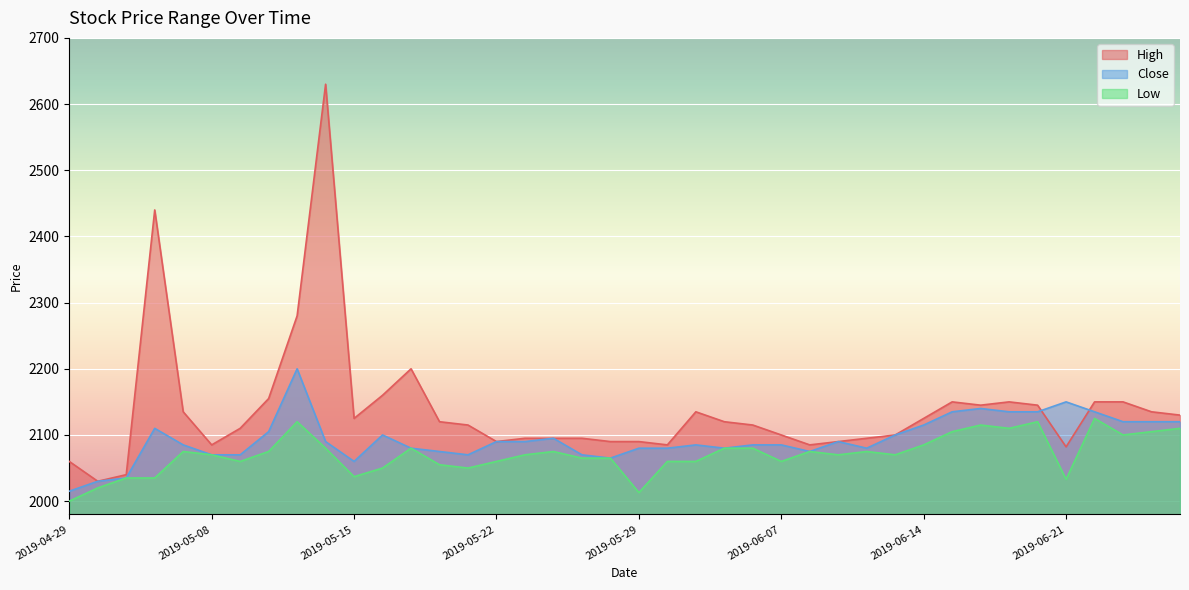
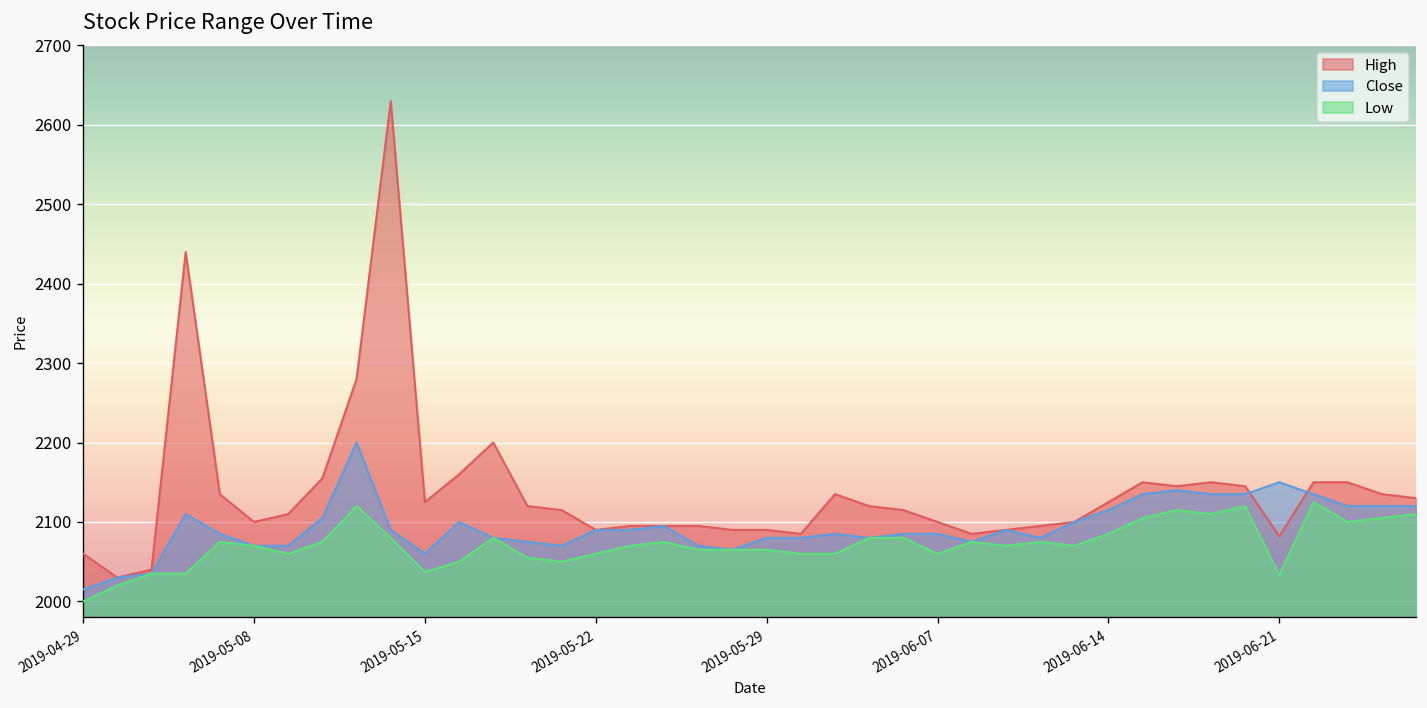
  {
    "High": {
      "2019-04-29": 2060,
-     "2019-05-08": 2090,
+     "2019-05-08": 2100,
      "2019-05-15": 2130,
      "2019-05-29": 2090,
      "2019-06-07": 2100,
      "2019-06-14": 2130,
      "2019-06-21": 2080
    },
    "Close": {
      "2019-04-29": 2020,
      "2019-05-15": 2060,
      "2019-05-29": 2080,
      "2019-06-07": 2090,
      "2019-06-14": 2120,
      "2019-06-21": 2150
    },
    "Low": {
      "2019-04-29": 2000,
      "2019-05-15": 2040,
      "2019-05-22": 2060,
-     "2019-05-29": 2010,
+     "2019-05-29": 2070,
      "2019-06-07": 2060,
      "2019-06-14": 2090,
      "2019-06-21": 2030
    }
  }
